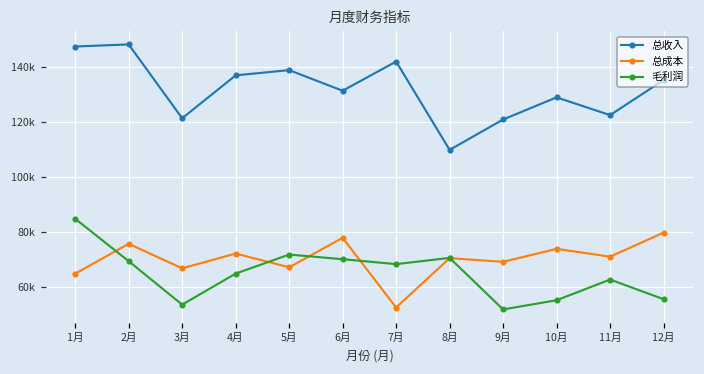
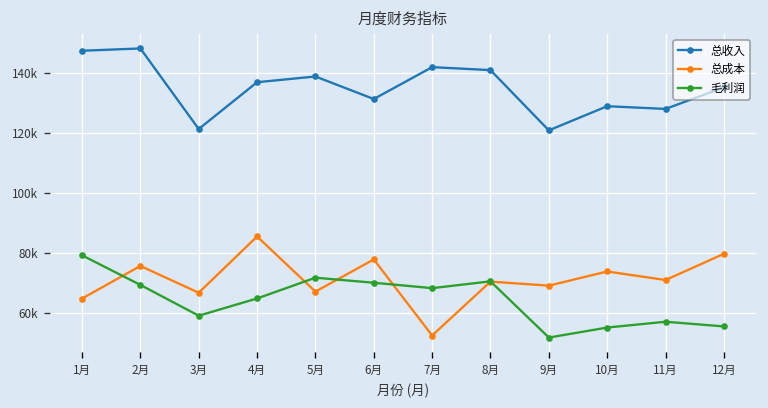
  {
    "总收入": {
      "1月": 147000,
      "2月": 148000,
      "3月": 121000,
      "4月": 137000,
      "5月": 139000,
      "6月": 131000,
      "7月": 142000,
-     "8月": 110000,
+     "8月": 141000,
      "9月": 121000,
      "10月": 129000,
-     "11月": 122000
+     "11月": 128000
    },
    "总成本": {
      "1月": 65000,
      "2月": 76000,
      "3月": 67000,
-     "4月": 72000,
+     "4月": 86000,
      "5月": 67000,
      "6月": 78000,
      "7月": 52000,
      "9月": 69000,
      "10月": 74000,
      "11月": 71000,
      "12月": 80000
    },
    "毛利润": {
-     "1月": 85000,
+     "1月": 79000,
      "2月": 69000,
-     "3月": 54000,
+     "3月": 59000,
      "4月": 65000,
      "5月": 72000,
      "6月": 70000,
      "7月": 68000,
      "9月": 52000,
      "10月": 55000,
-     "11月": 63000,
+     "11月": 57000,
      "12月": 56000
    }
  }
